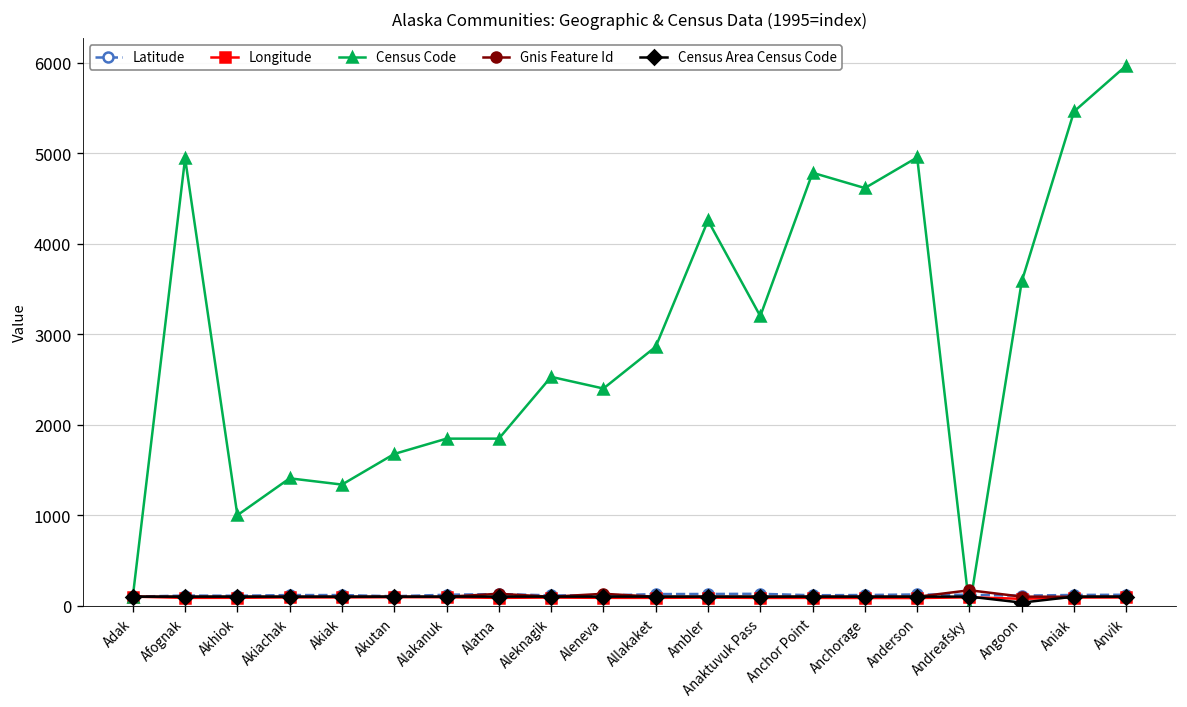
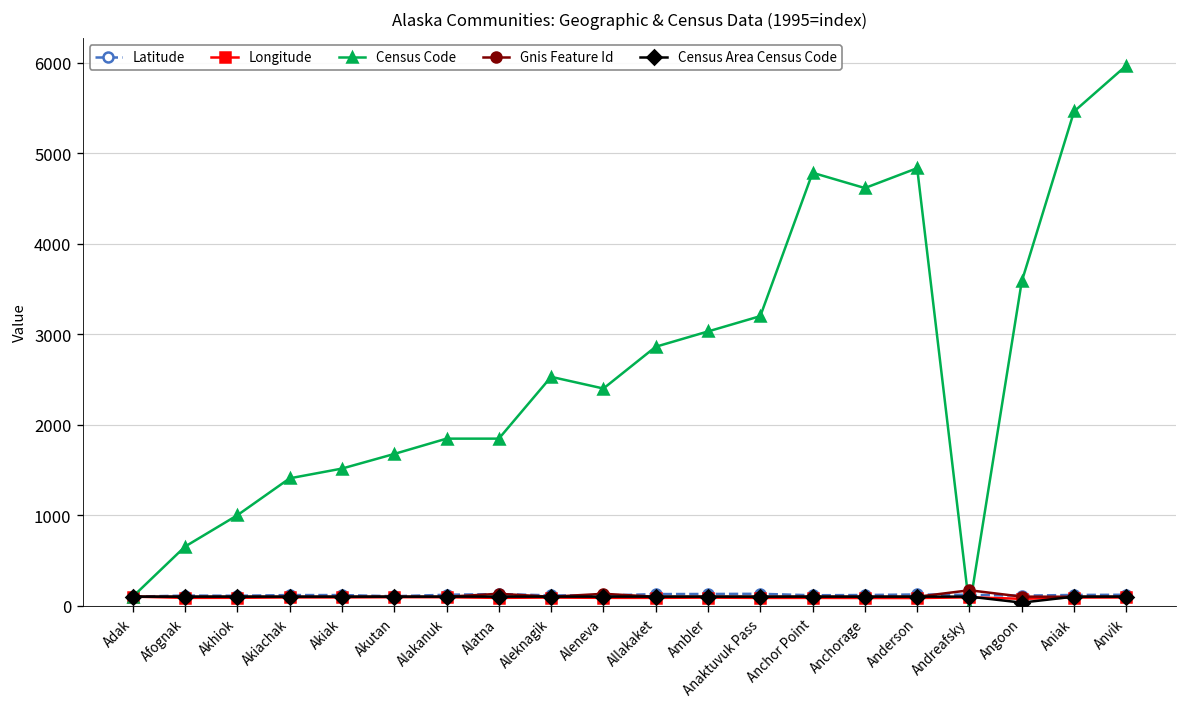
  {
    "Census Code": {
-     "Afognak": 4900,
+     "Afognak": 700,
      "Akhiok": 1000,
      "Akiachak": 1400,
-     "Akiak": 1300,
+     "Akiak": 1500,
      "Akutan": 1700,
      "Alakanuk": 1800,
      "Alatna": 1800,
      "Aleknagik": 2500,
      "Aleneva": 2400,
      "Allakaket": 2900,
-     "Ambler": 4300,
+     "Ambler": 3000,
      "Anaktuvuk Pass": 3200,
      "Anchor Point": 4800,
      "Anchorage": 4600,
-     "Anderson": 5000,
+     "Anderson": 4800,
      "Andreafsky": 0,
      "Angoon": 3600,
      "Aniak": 5500,
      "Anvik": 6000
    },
    "Gnis Feature Id": {
      "Andreafsky": 200
    },
    "Census Area Census Code": {
      "Angoon": 0
    }
  }
